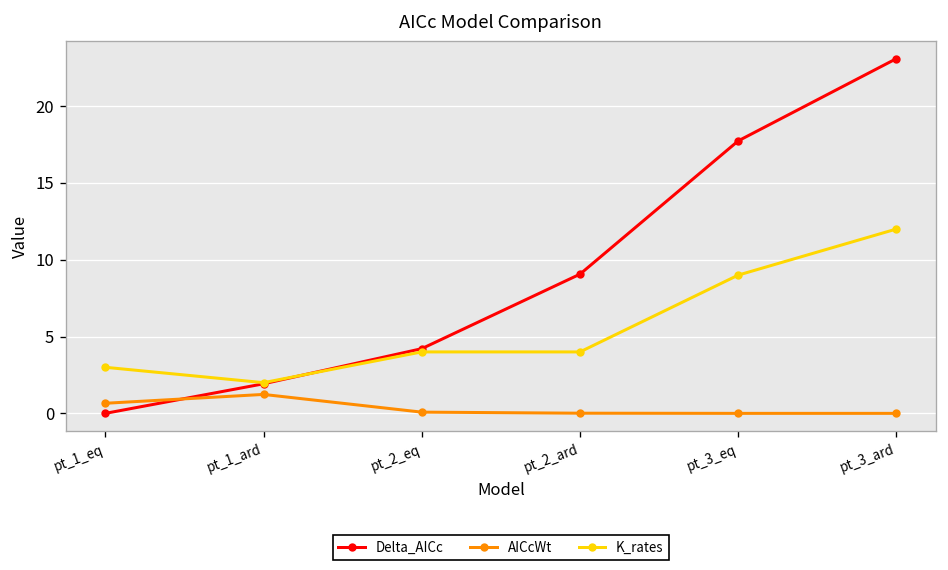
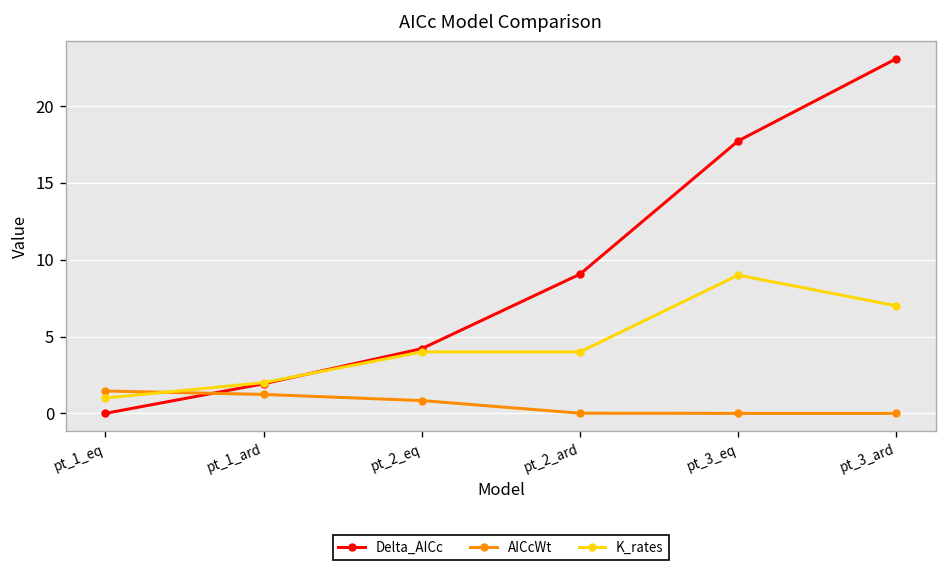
  {
    "Delta_AICc": {
      "pt_1_eq": 0.0,
      "pt_2_eq": 4.2,
      "pt_2_ard": 9.1,
      "pt_3_eq": 17.7,
      "pt_3_ard": 23.1
    },
    "AICcWt": {
-     "pt_1_eq": 0.7,
+     "pt_1_eq": 1.5,
      "pt_1_ard": 1.2,
-     "pt_2_eq": 0.1,
+     "pt_2_eq": 0.8,
      "pt_2_ard": 0.0,
      "pt_3_eq": 0.0,
      "pt_3_ard": 0.0
    },
    "K_rates": {
-     "pt_1_eq": 3,
+     "pt_1_eq": 1,
      "pt_2_eq": 4,
      "pt_2_ard": 4,
      "pt_3_eq": 9,
-     "pt_3_ard": 12
+     "pt_3_ard": 7
    }
  }
